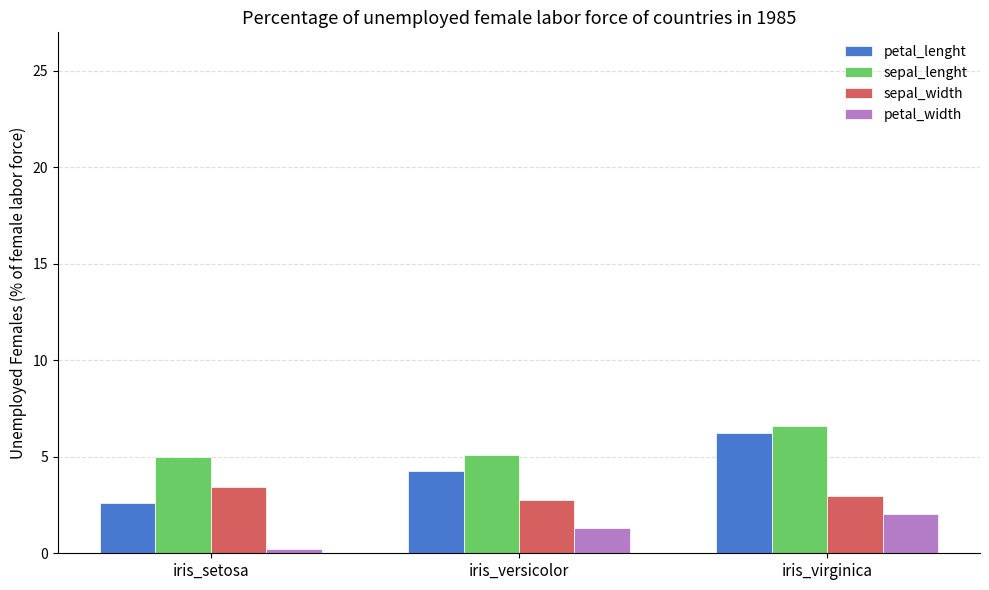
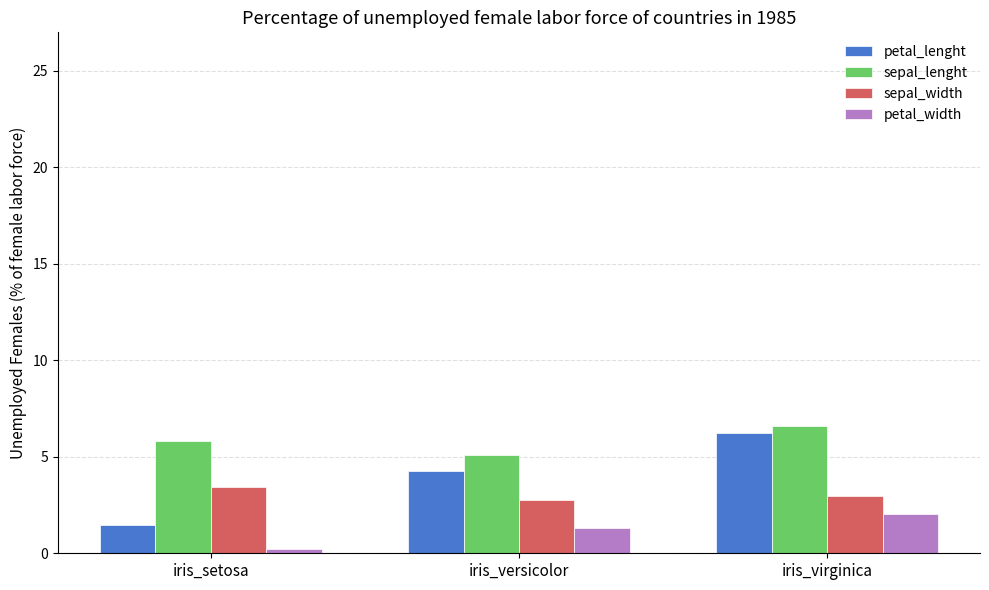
  {
    "petal_lenght": {
-     "iris_setosa": 2.6,
+     "iris_setosa": 1.5,
      "iris_versicolor": 4.3,
      "iris_virginica": 6.2
    },
    "sepal_lenght": {
-     "iris_setosa": 5.0,
+     "iris_setosa": 5.8,
      "iris_versicolor": 5.1,
      "iris_virginica": 6.6
    },
    "sepal_width": {
      "iris_setosa": 3.4,
      "iris_versicolor": 2.8,
      "iris_virginica": 3.0
    },
    "petal_width": {
      "iris_setosa": 0.2,
      "iris_versicolor": 1.3,
      "iris_virginica": 2.0
    }
  }
